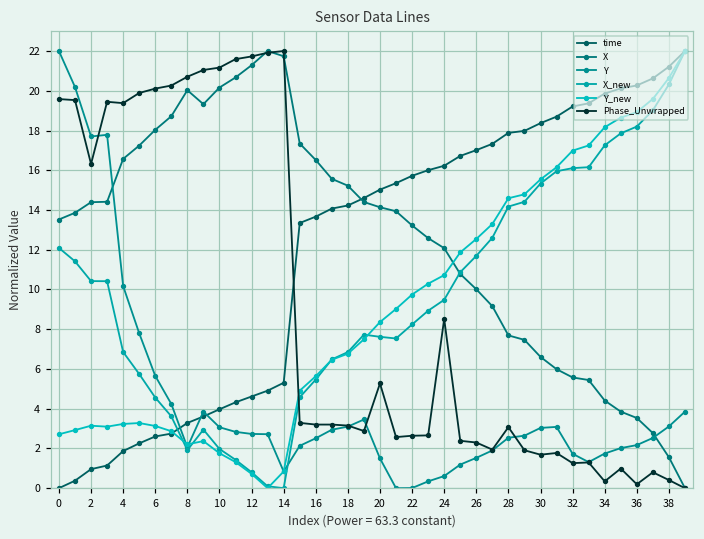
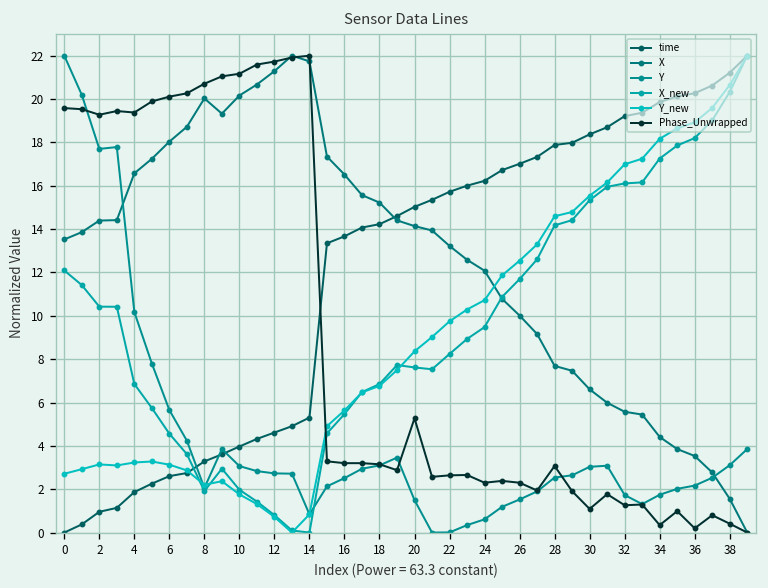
  {
    "Phase_Unwrapped": {
      "0": 19.6,
-     "2": 16.3,
+     "2": 19.3,
      "4": 19.4,
      "6": 20.1,
      "8": 20.7,
      "10": 21.2,
      "12": 21.7,
      "14": 22.0,
      "16": 3.2,
      "20": 5.3,
      "22": 2.6,
-     "24": 8.5,
+     "24": 2.3,
      "26": 2.3,
      "28": 3.1,
-     "30": 1.7,
+     "30": 1.1,
      "32": 1.3,
      "34": 0.3,
      "36": 0.2,
      "38": 0.4
    }
  }
